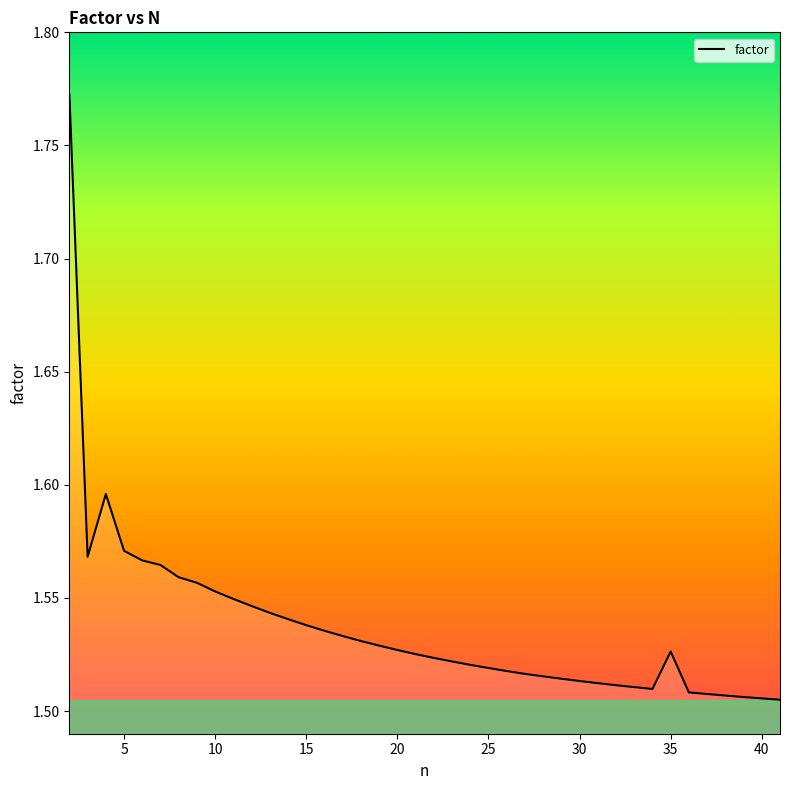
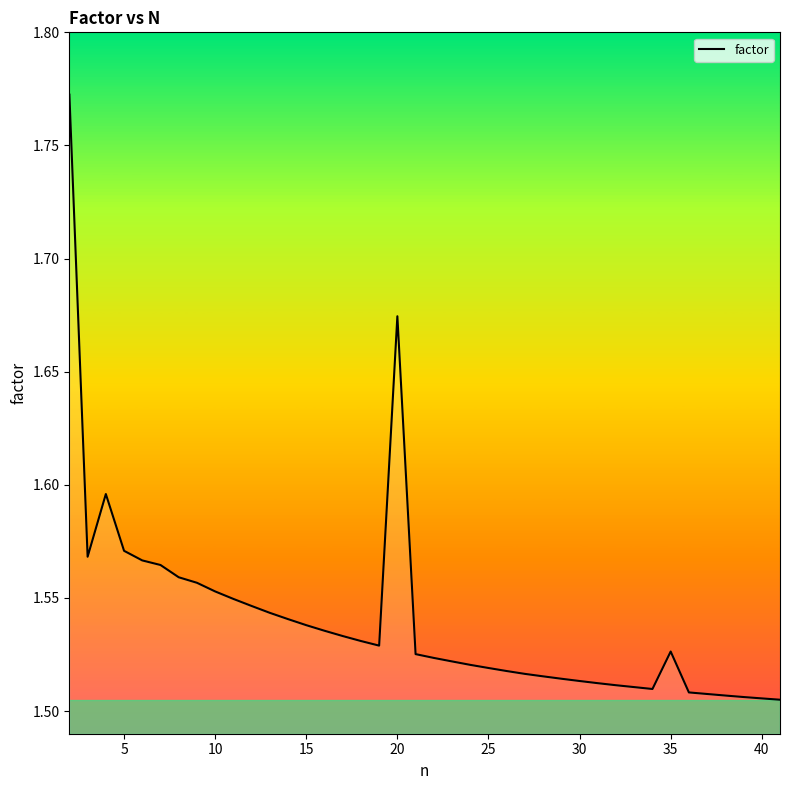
  {
    "5": 1.571,
    "10": 1.553,
    "15": 1.538,
-   "20": 1.527,
+   "20": 1.675,
    "25": 1.519,
    "30": 1.513,
    "35": 1.526,
    "40": 1.506
  }
